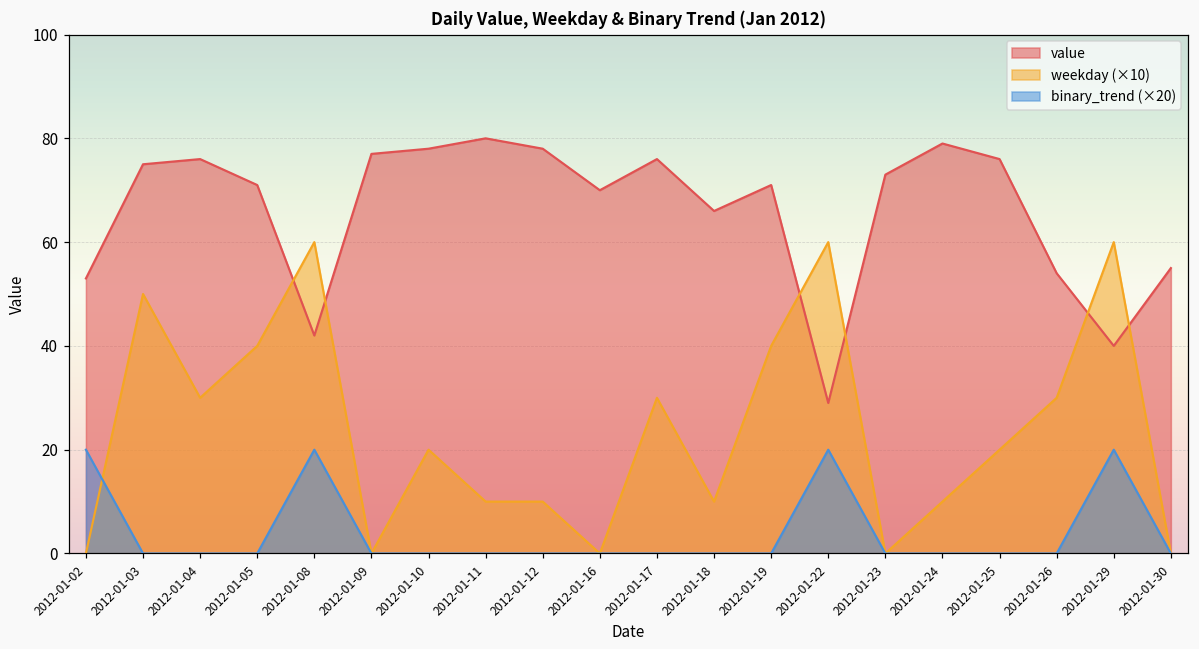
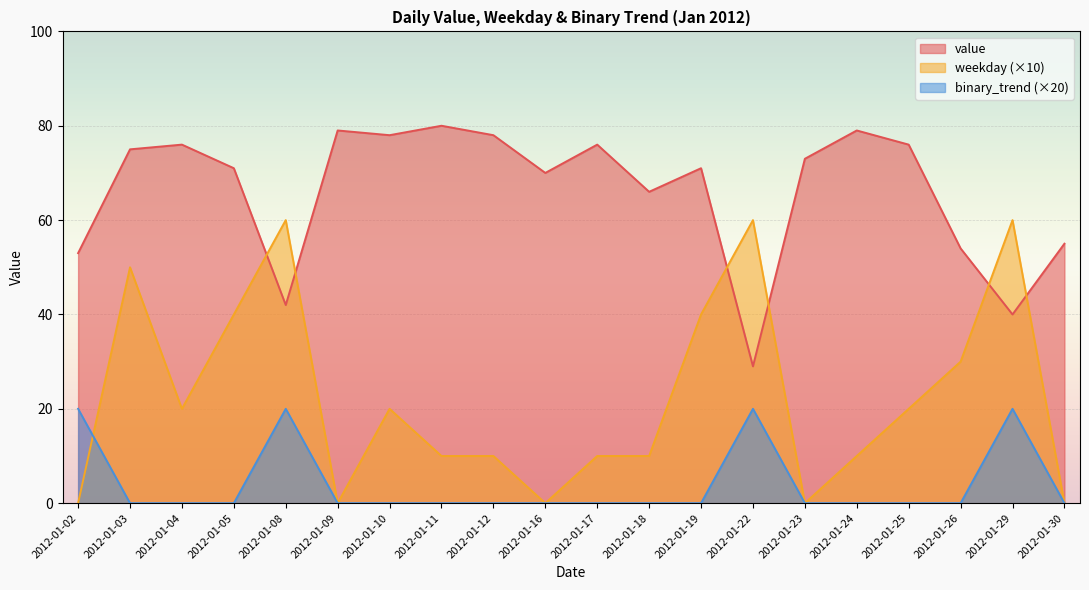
  {
    "value": {
      "2012-01-02": 53,
      "2012-01-03": 75,
      "2012-01-04": 76,
      "2012-01-05": 71,
      "2012-01-08": 42,
-     "2012-01-09": 77,
+     "2012-01-09": 79,
      "2012-01-10": 78,
      "2012-01-11": 80,
      "2012-01-12": 78,
      "2012-01-16": 70,
      "2012-01-17": 76,
      "2012-01-18": 66,
      "2012-01-19": 71,
      "2012-01-22": 29,
      "2012-01-23": 73,
      "2012-01-24": 79,
      "2012-01-25": 76,
      "2012-01-26": 54,
      "2012-01-29": 40,
      "2012-01-30": 55
    },
    "weekday (×10)": {
      "2012-01-02": 0,
      "2012-01-03": 50,
-     "2012-01-04": 30,
+     "2012-01-04": 20,
      "2012-01-05": 40,
      "2012-01-08": 60,
      "2012-01-10": 20,
      "2012-01-11": 10,
      "2012-01-12": 10,
-     "2012-01-17": 30,
+     "2012-01-17": 10,
      "2012-01-18": 10,
      "2012-01-19": 40,
      "2012-01-22": 60,
      "2012-01-24": 10,
      "2012-01-25": 20,
      "2012-01-26": 30,
      "2012-01-29": 60
    },
    "binary_trend (×20)": {
      "2012-01-02": 20,
      "2012-01-03": 0,
      "2012-01-04": 0,
      "2012-01-05": 0,
      "2012-01-08": 20,
      "2012-01-10": 0,
      "2012-01-11": 0,
      "2012-01-12": 0,
      "2012-01-17": 0,
      "2012-01-18": 0,
      "2012-01-19": 0,
      "2012-01-22": 20,
      "2012-01-24": 0,
      "2012-01-25": 0,
      "2012-01-26": 0,
      "2012-01-29": 20
    }
  }
